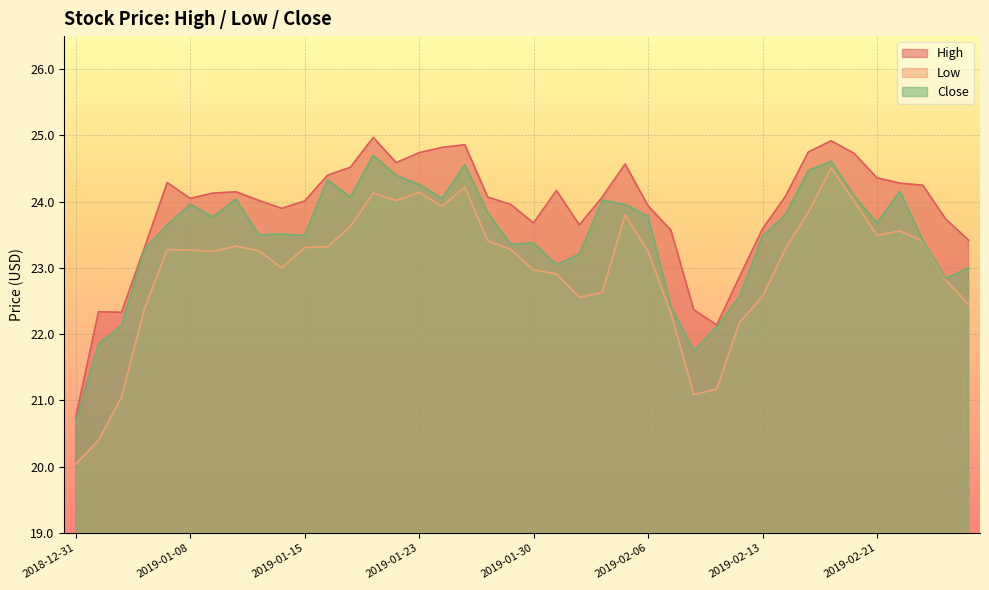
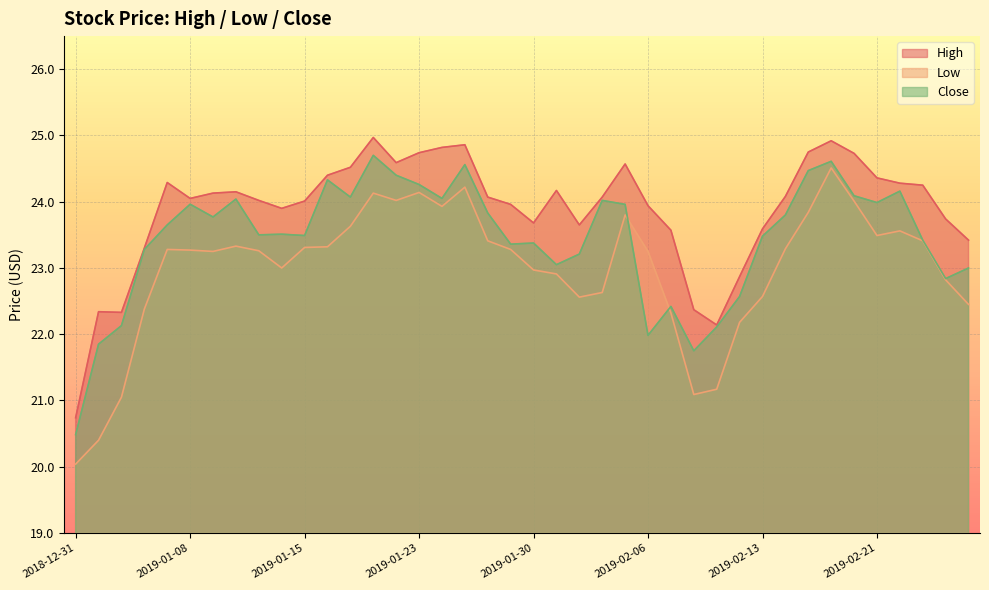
  {
    "Close": {
-     "2018-12-31": 20.7,
+     "2018-12-31": 20.5,
      "2019-01-08": 24.0,
      "2019-01-15": 23.5,
      "2019-01-23": 24.3,
      "2019-01-30": 23.4,
-     "2019-02-06": 23.8,
+     "2019-02-06": 22.0,
      "2019-02-13": 23.5,
-     "2019-02-21": 23.7
+     "2019-02-21": 24.0
    }
  }
